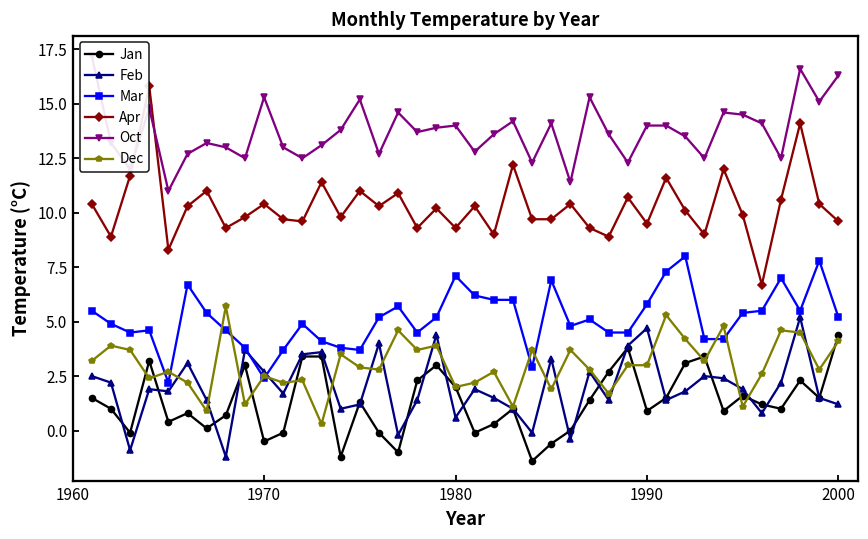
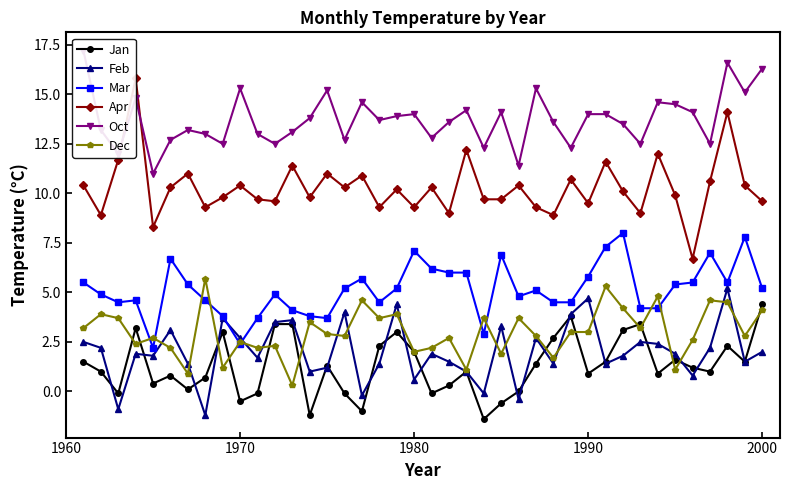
  {
    "Jan": {
      "1970": -0.5,
      "1990": 0.9,
      "2000": 4.4
    },
    "Feb": {
      "1970": 2.7,
      "1980": 0.6,
      "1990": 4.7,
-     "2000": 1.2
+     "2000": 2.0
    },
    "Mar": {
      "1980": 7.1,
      "1990": 5.8,
      "2000": 5.2
    },
    "Apr": {
      "1970": 10.4,
      "1980": 9.3,
      "1990": 9.5,
      "2000": 9.6
    },
    "Oct": {
      "1970": 15.3,
      "1980": 14.0,
      "1990": 14.0,
      "2000": 16.3
    },
    "Dec": {
      "1990": 3.0,
      "2000": 4.1
    }
  }
